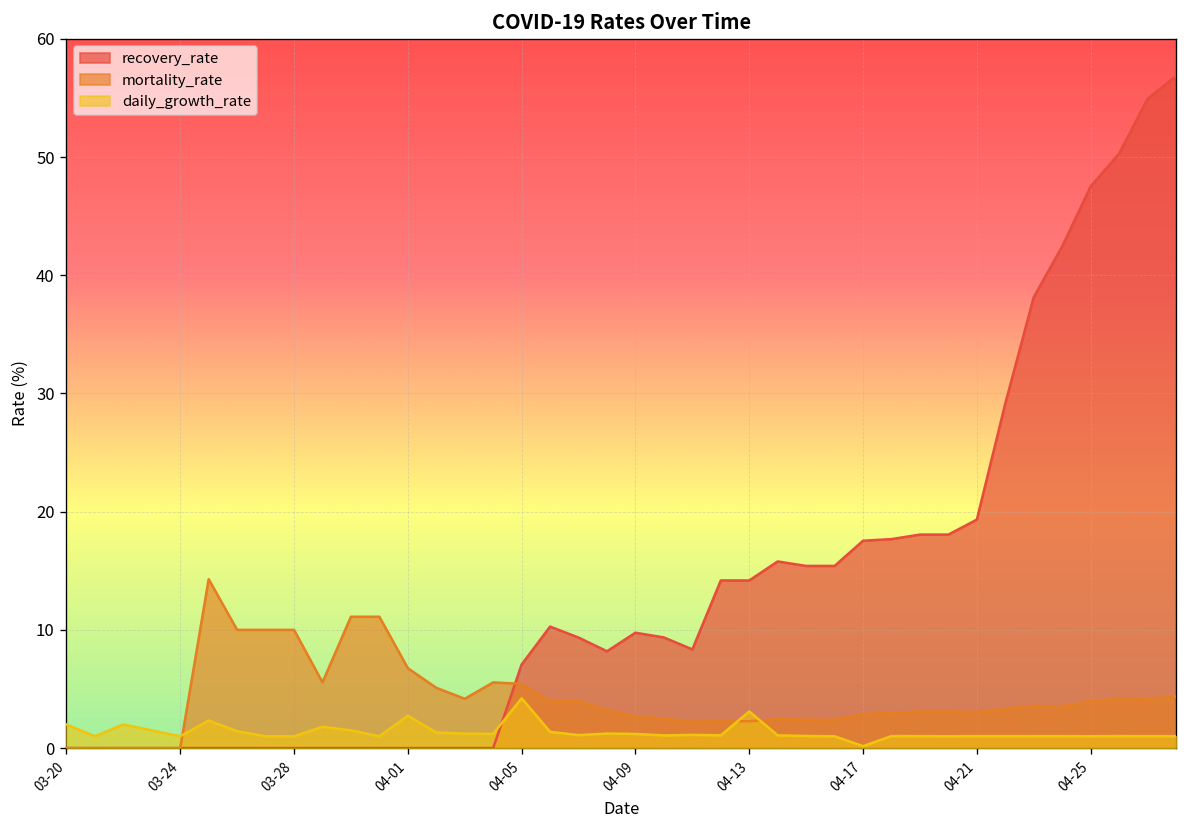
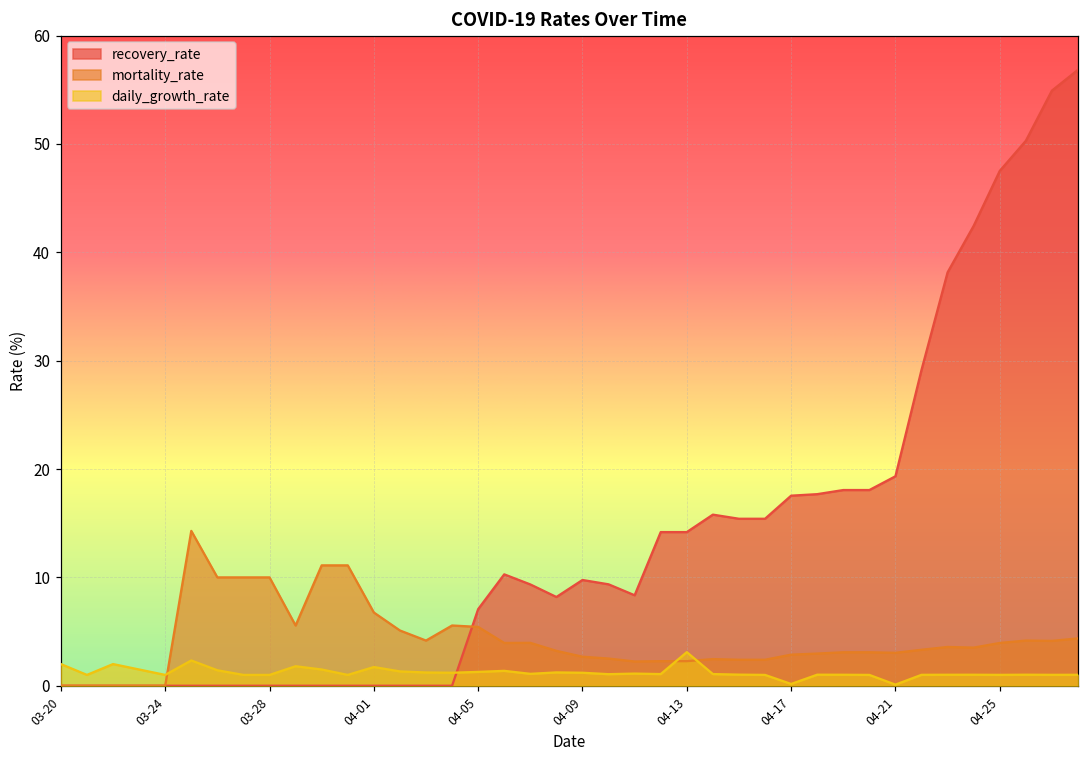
  {
    "daily_growth_rate": {
      "03-20": 2,
      "03-24": 1,
      "03-28": 1,
-     "04-01": 3,
-     "04-05": 4,
+     "04-01": 2,
+     "04-05": 1,
      "04-09": 1,
      "04-13": 3,
      "04-17": 0,
-     "04-21": 1,
+     "04-21": 0,
      "04-25": 1
    }
  }
